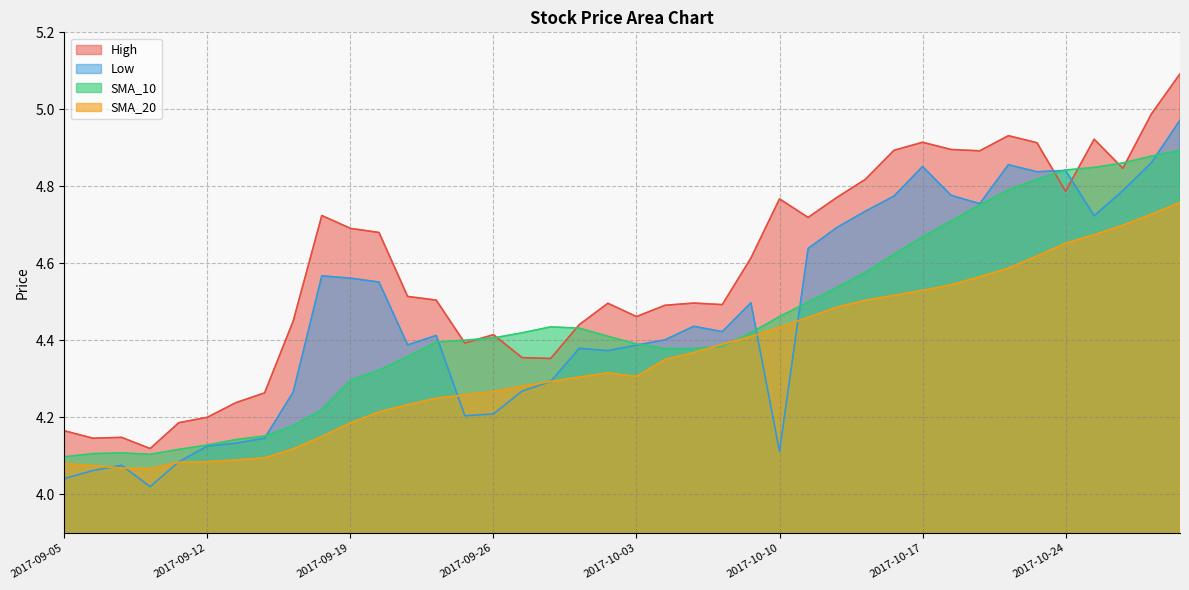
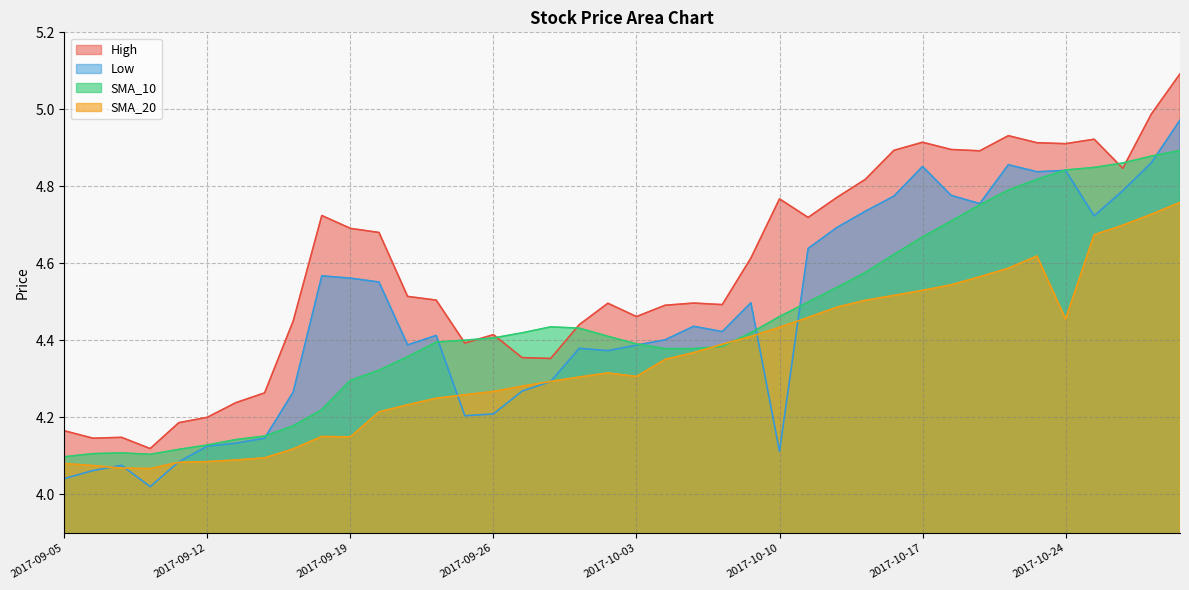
  {
    "High": {
      "2017-09-05": 4.17,
      "2017-09-12": 4.20,
      "2017-09-19": 4.69,
      "2017-09-26": 4.41,
      "2017-10-03": 4.46,
      "2017-10-10": 4.77,
      "2017-10-17": 4.91,
-     "2017-10-24": 4.79
+     "2017-10-24": 4.91
    },
    "Low": {
      "2017-09-05": 4.04,
      "2017-09-19": 4.56,
      "2017-09-26": 4.21,
      "2017-10-10": 4.11,
      "2017-10-17": 4.85
    },
    "SMA_10": {
      "2017-09-05": 4.10,
      "2017-09-19": 4.30,
      "2017-09-26": 4.41,
      "2017-10-10": 4.46,
      "2017-10-17": 4.67
    },
    "SMA_20": {
      "2017-09-05": 4.08,
      "2017-09-12": 4.09,
-     "2017-09-19": 4.19,
+     "2017-09-19": 4.15,
      "2017-09-26": 4.27,
      "2017-10-03": 4.31,
      "2017-10-10": 4.43,
      "2017-10-17": 4.53,
-     "2017-10-24": 4.65
+     "2017-10-24": 4.46
    }
  }
